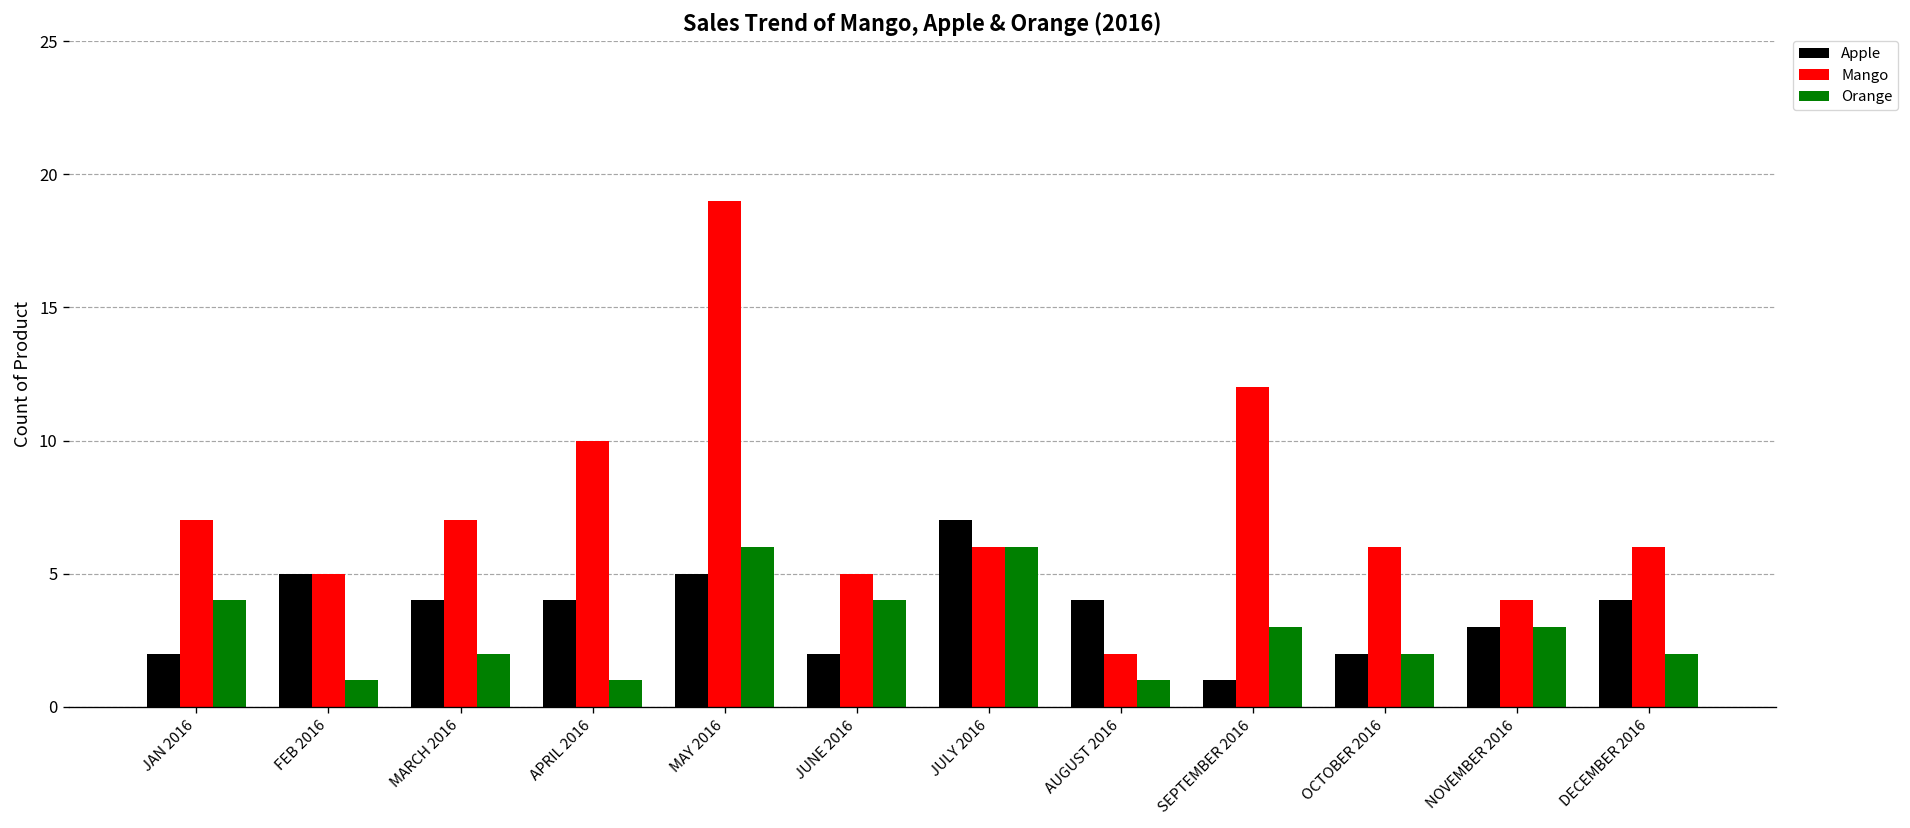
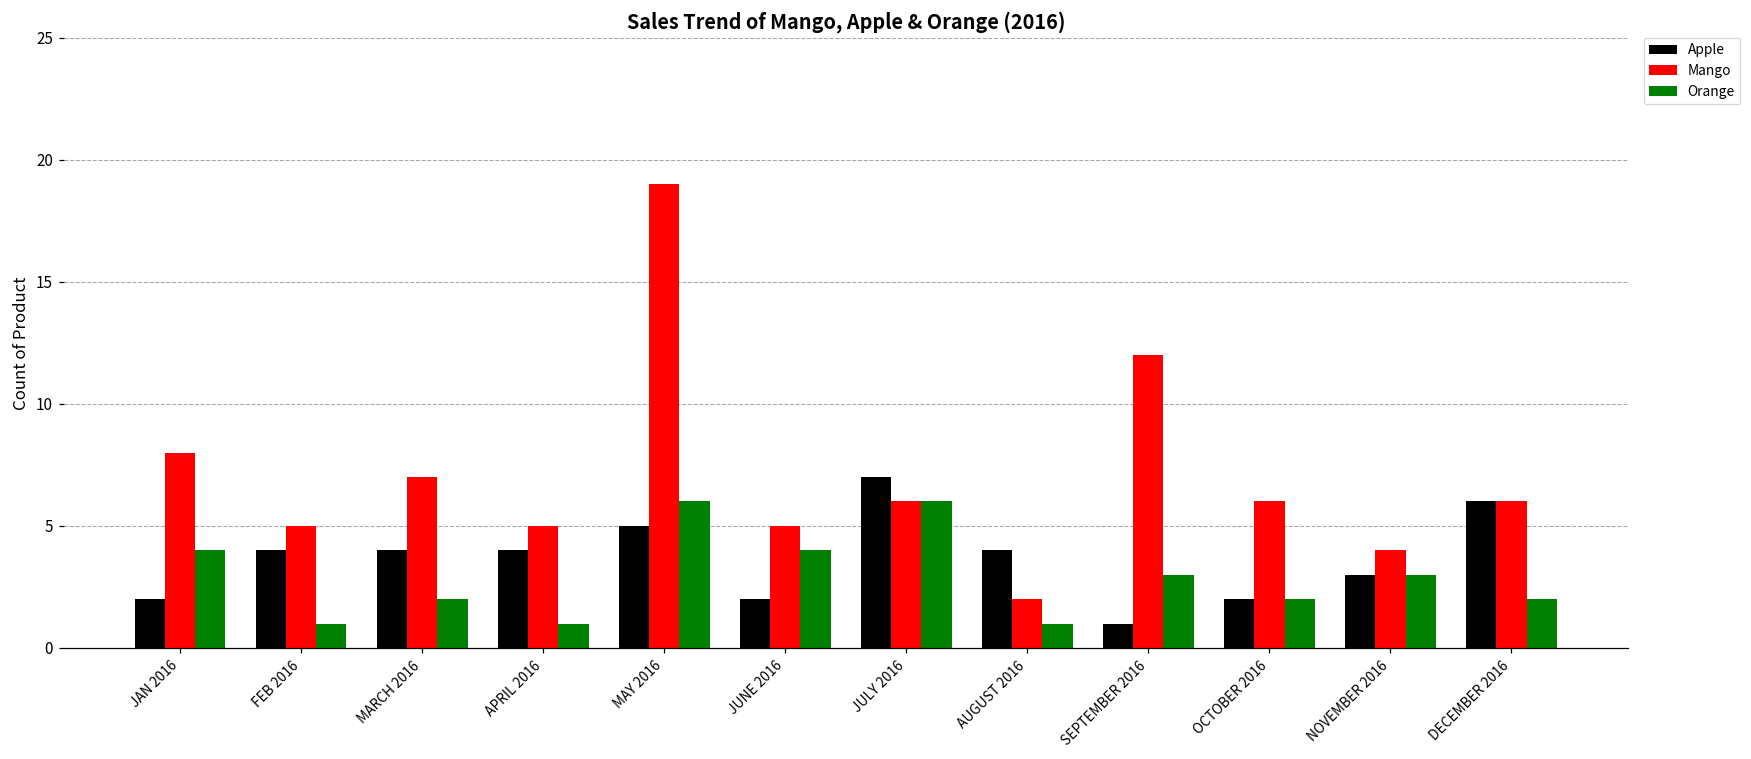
  {
    "Apple": {
      "JAN 2016": 2,
-     "FEB 2016": 5,
+     "FEB 2016": 4,
      "MARCH 2016": 4,
      "APRIL 2016": 4,
      "MAY 2016": 5,
      "JUNE 2016": 2,
      "JULY 2016": 7,
      "AUGUST 2016": 4,
      "SEPTEMBER 2016": 1,
      "OCTOBER 2016": 2,
      "NOVEMBER 2016": 3,
-     "DECEMBER 2016": 4
+     "DECEMBER 2016": 6
    },
    "Mango": {
-     "JAN 2016": 7,
+     "JAN 2016": 8,
      "FEB 2016": 5,
      "MARCH 2016": 7,
-     "APRIL 2016": 10,
+     "APRIL 2016": 5,
      "MAY 2016": 19,
      "JUNE 2016": 5,
      "JULY 2016": 6,
      "AUGUST 2016": 2,
      "SEPTEMBER 2016": 12,
      "OCTOBER 2016": 6,
      "NOVEMBER 2016": 4,
      "DECEMBER 2016": 6
    },
    "Orange": {
      "JAN 2016": 4,
      "FEB 2016": 1,
      "MARCH 2016": 2,
      "APRIL 2016": 1,
      "MAY 2016": 6,
      "JUNE 2016": 4,
      "JULY 2016": 6,
      "AUGUST 2016": 1,
      "SEPTEMBER 2016": 3,
      "OCTOBER 2016": 2,
      "NOVEMBER 2016": 3,
      "DECEMBER 2016": 2
    }
  }
